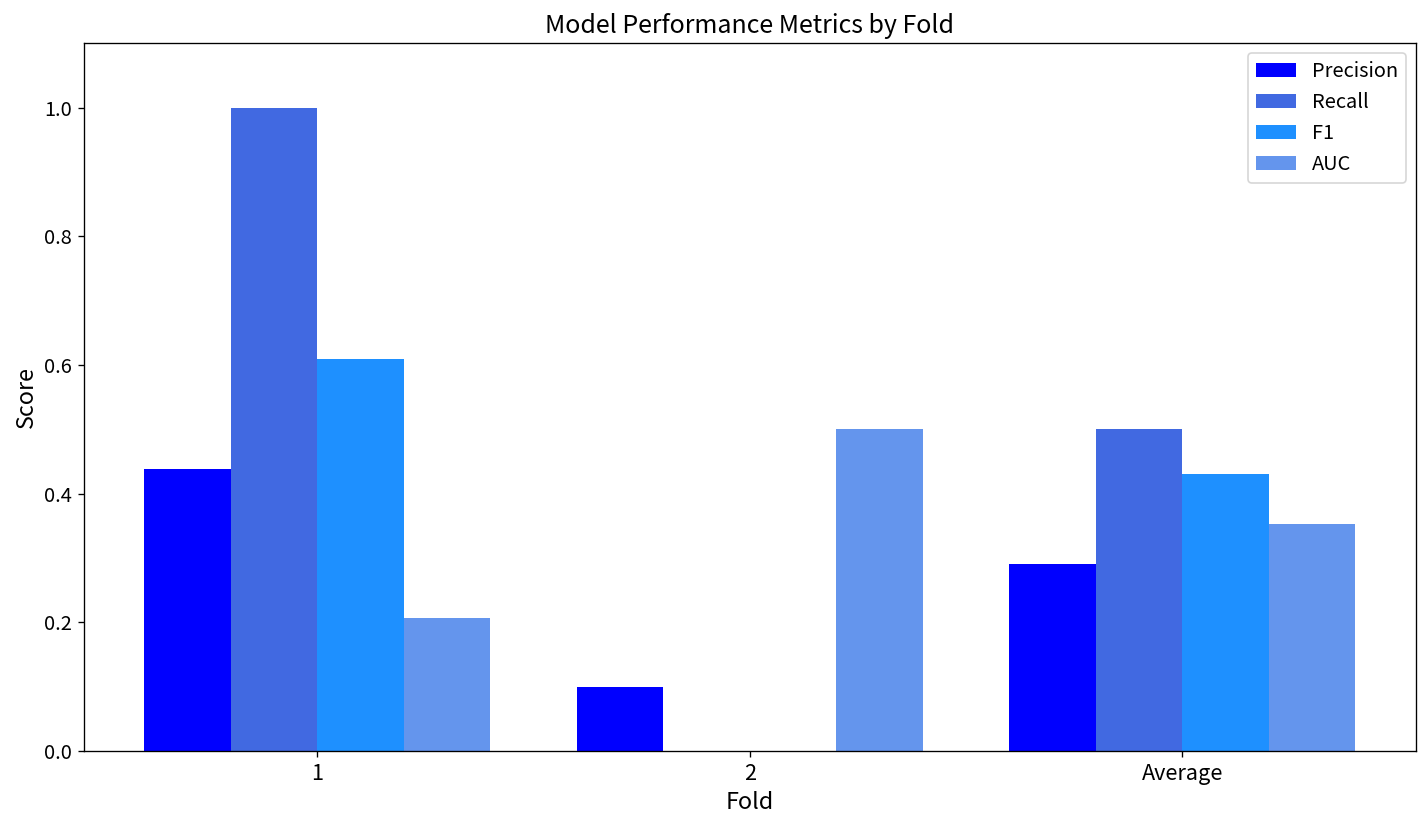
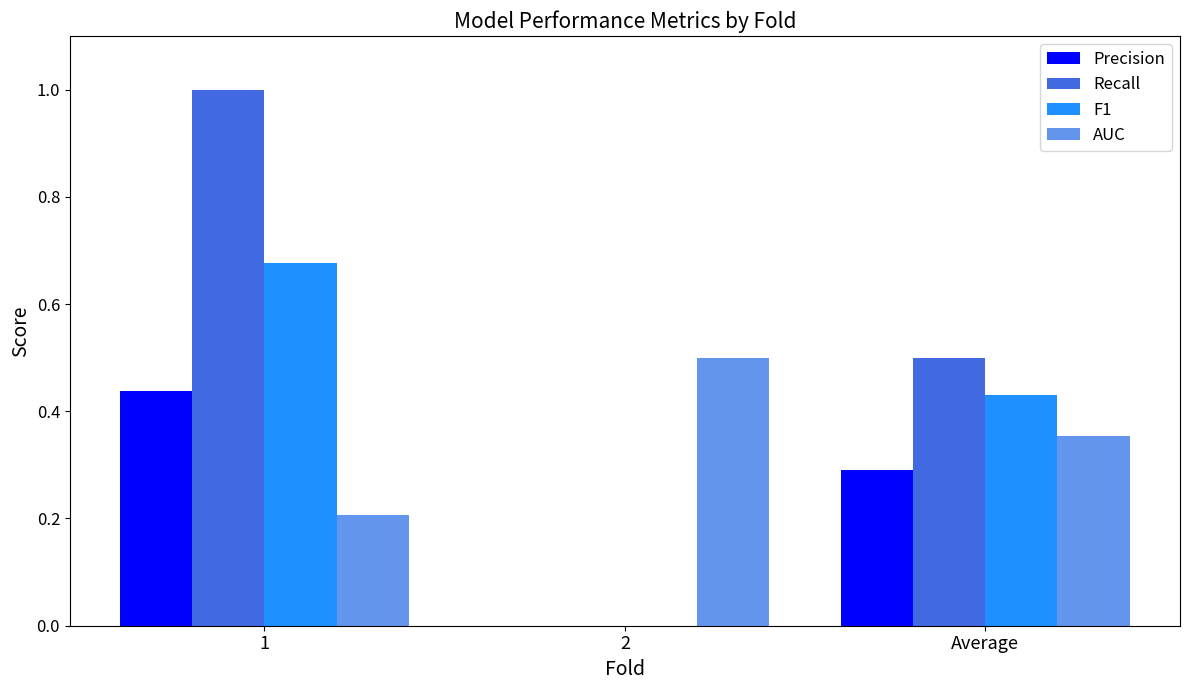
  {
    "Precision": {
      "1": 0.44,
-     "2": 0.1,
+     "2": 0.0,
      "Average": 0.29
    },
    "F1": {
-     "1": 0.61,
+     "1": 0.68,
      "2": 0.00,
      "Average": 0.43
    }
  }
